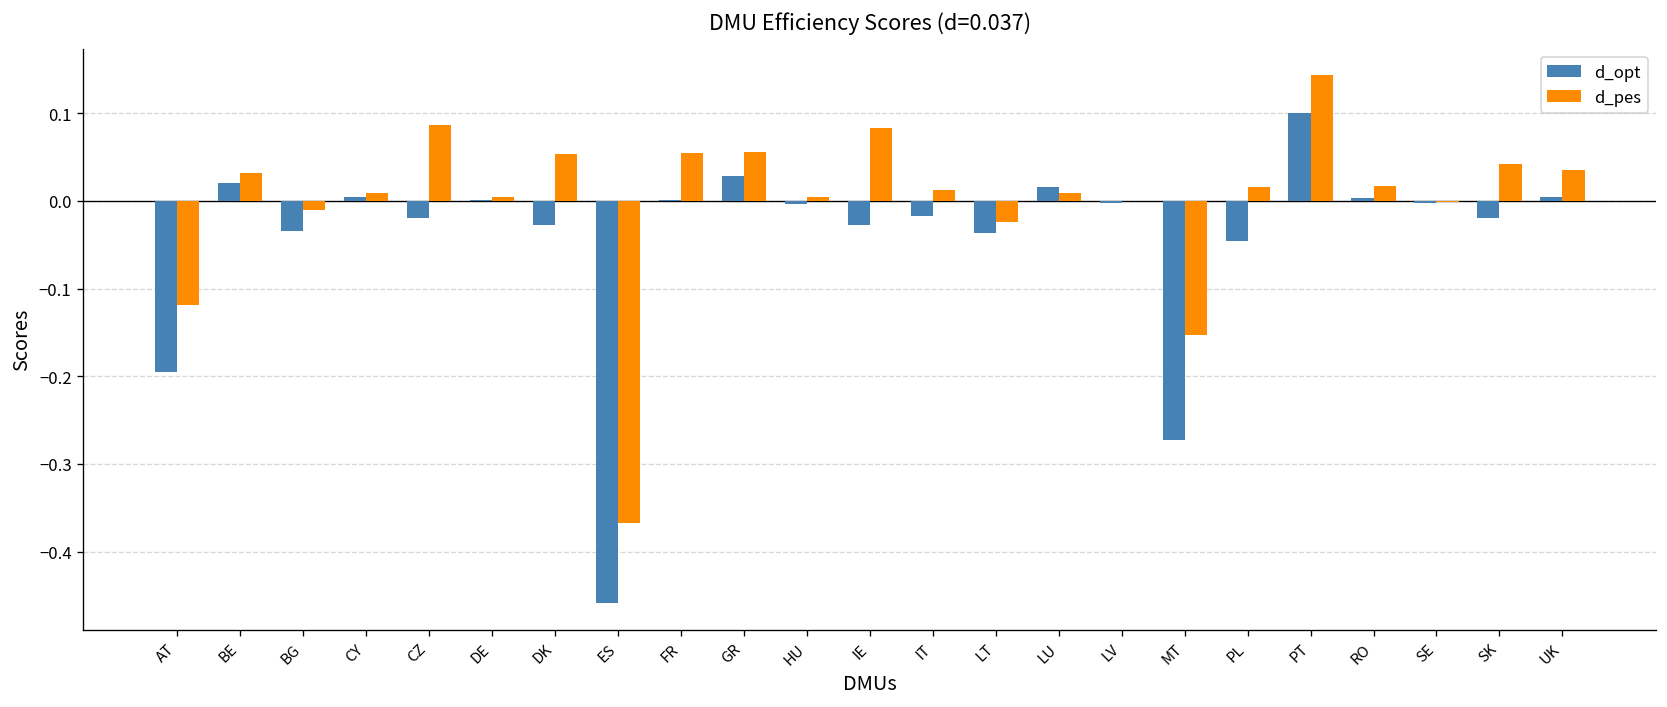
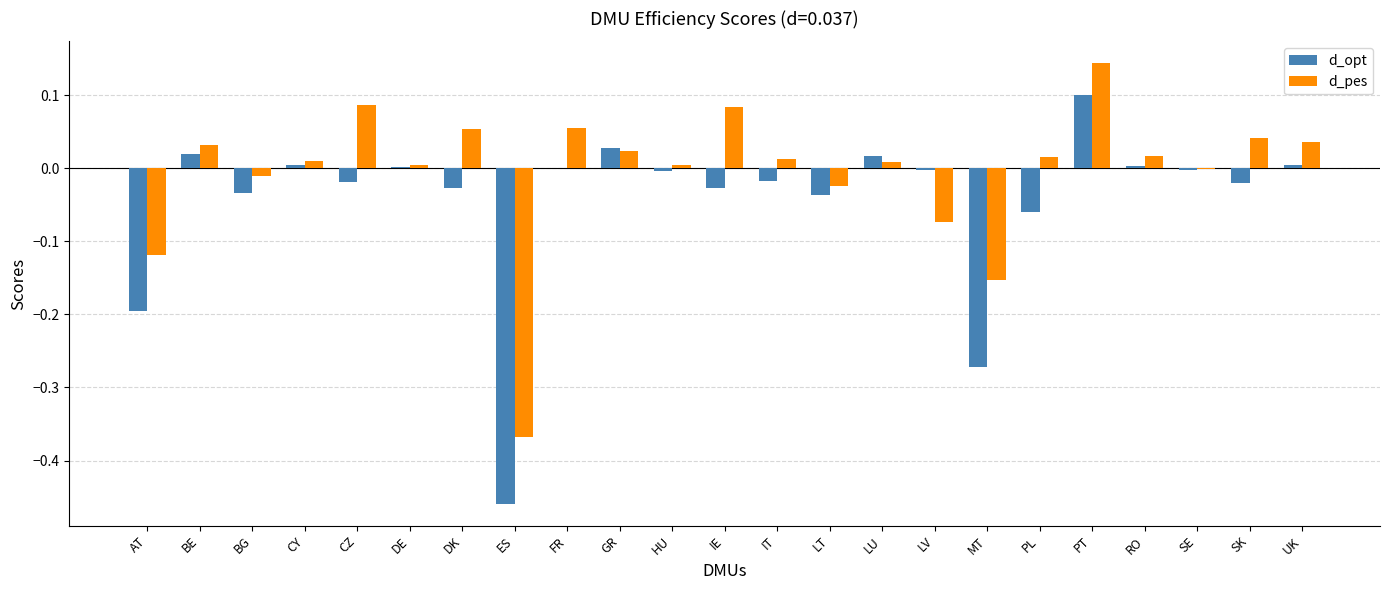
  {
    "d_opt": {
      "AT": -0.20,
      "BE": 0.02,
      "BG": -0.03,
      "CY": 0.00,
      "CZ": -0.02,
      "DK": -0.03,
      "ES": -0.46,
      "GR": 0.03,
      "HU": 0.00,
      "IE": -0.03,
      "IT": -0.02,
      "LT": -0.04,
      "LU": 0.02,
      "MT": -0.27,
-     "PL": -0.05,
+     "PL": -0.06,
      "PT": 0.10,
      "RO": 0.00,
      "SK": -0.02,
      "UK": 0.00
    },
    "d_pes": {
      "AT": -0.12,
      "BE": 0.03,
      "BG": -0.01,
      "CY": 0.01,
      "CZ": 0.09,
      "DE": 0.00,
      "DK": 0.05,
      "ES": -0.37,
      "FR": 0.05,
-     "GR": 0.06,
+     "GR": 0.02,
      "HU": 0.00,
      "IE": 0.08,
      "IT": 0.01,
      "LT": -0.02,
      "LU": 0.01,
-     "LV": 0.00,
+     "LV": -0.07,
      "MT": -0.15,
      "PL": 0.02,
      "PT": 0.14,
      "RO": 0.02,
      "SK": 0.04,
      "UK": 0.04
    }
  }
